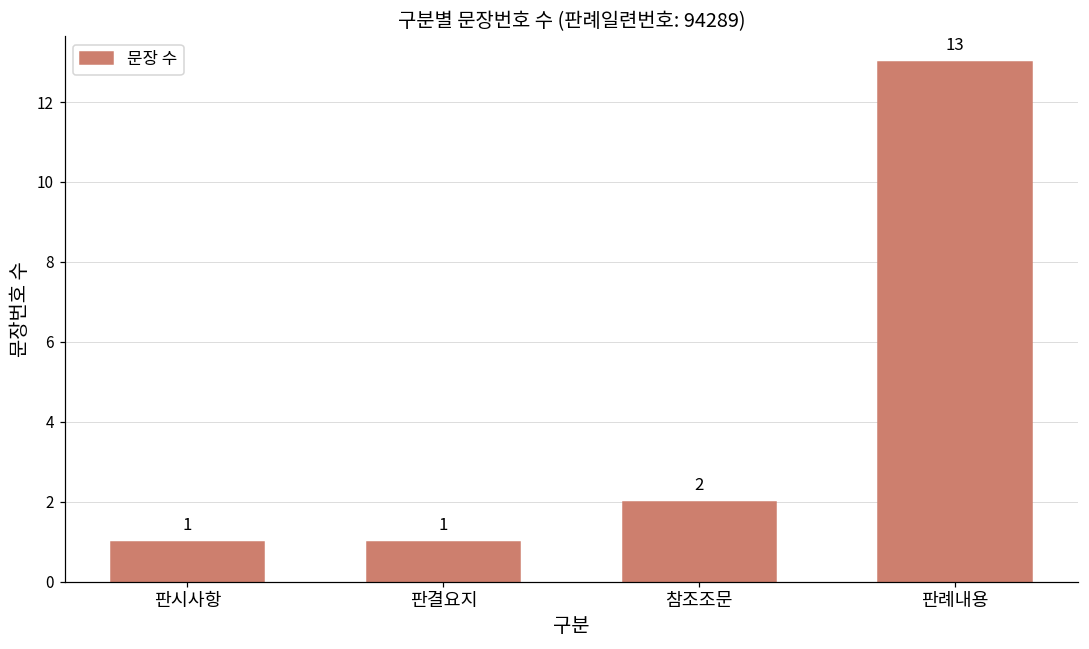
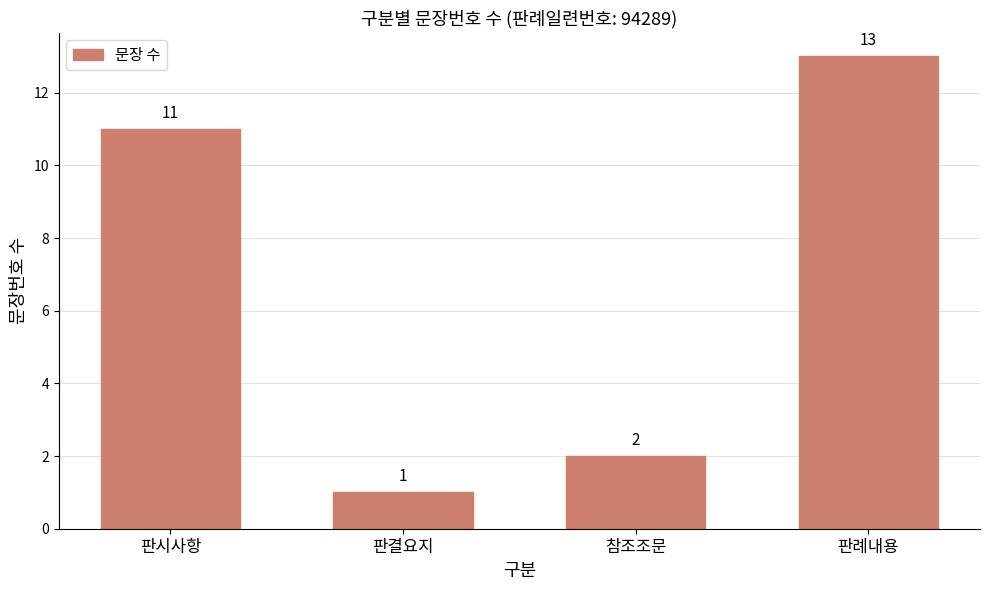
  {
-   "판시사항": 1,
+   "판시사항": 11,
    "판결요지": 1,
    "참조조문": 2,
    "판례내용": 13
  }
